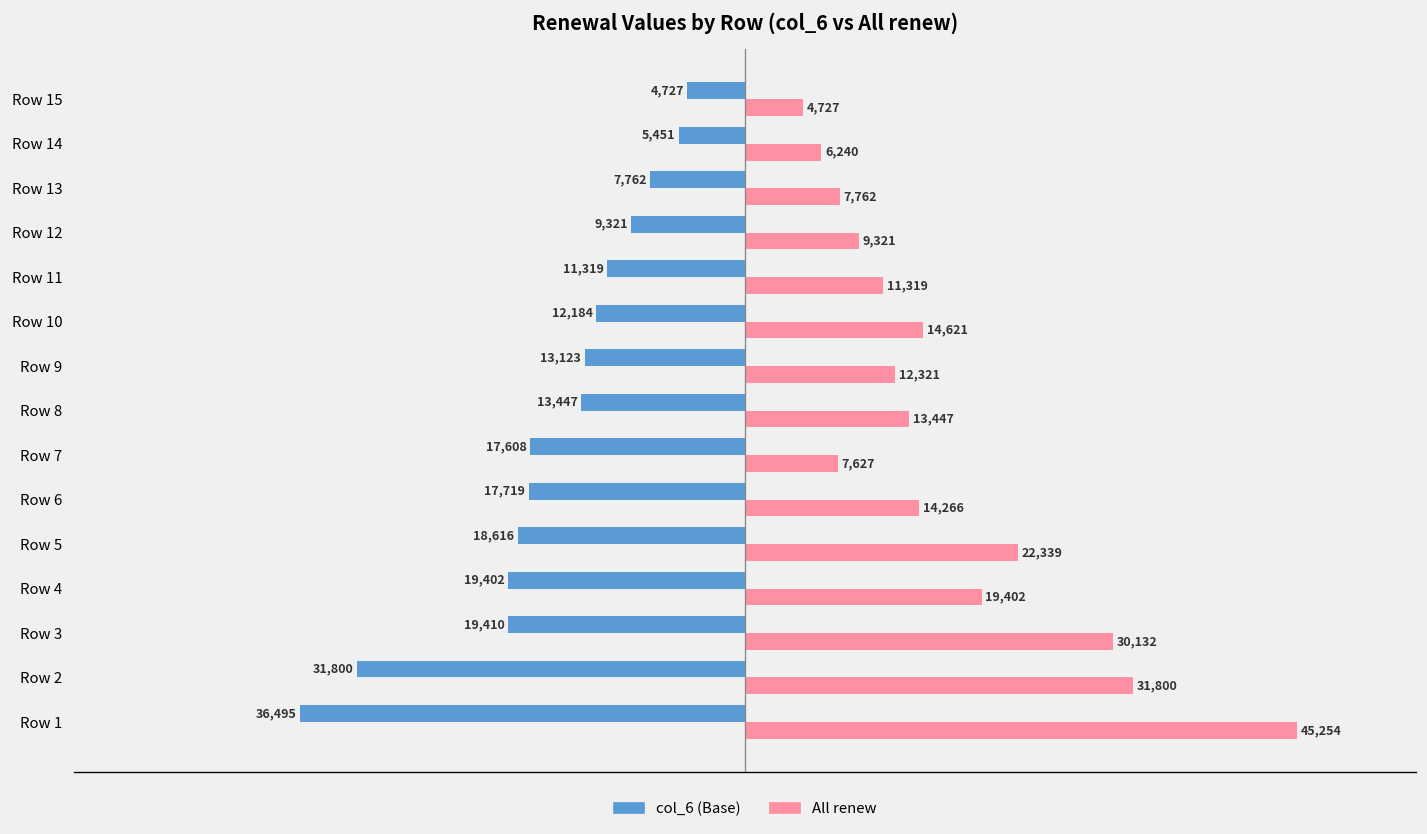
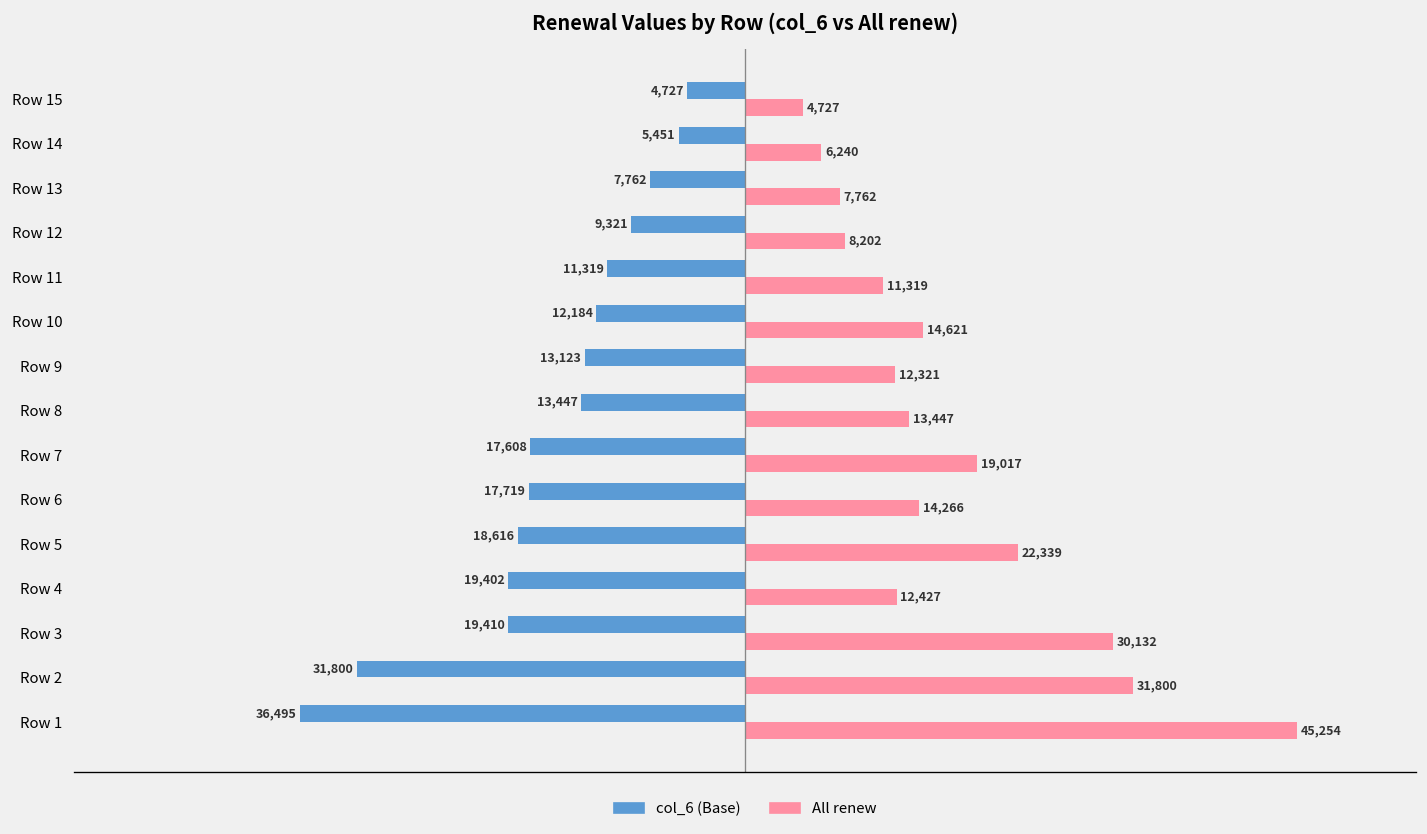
  {
    "All renew": {
      "Row 15": "4,727",
      "Row 14": "6,240",
      "Row 13": "7,762",
-     "Row 12": "9,321",
+     "Row 12": "8,202",
      "Row 11": "11,319",
      "Row 10": "14,621",
      "Row 9": "12,321",
      "Row 8": "13,447",
-     "Row 7": "7,627",
+     "Row 7": "19,017",
      "Row 6": "14,266",
      "Row 5": "22,339",
-     "Row 4": "19,402",
+     "Row 4": "12,427",
      "Row 3": "30,132",
      "Row 2": "31,800",
      "Row 1": "45,254"
    }
  }
